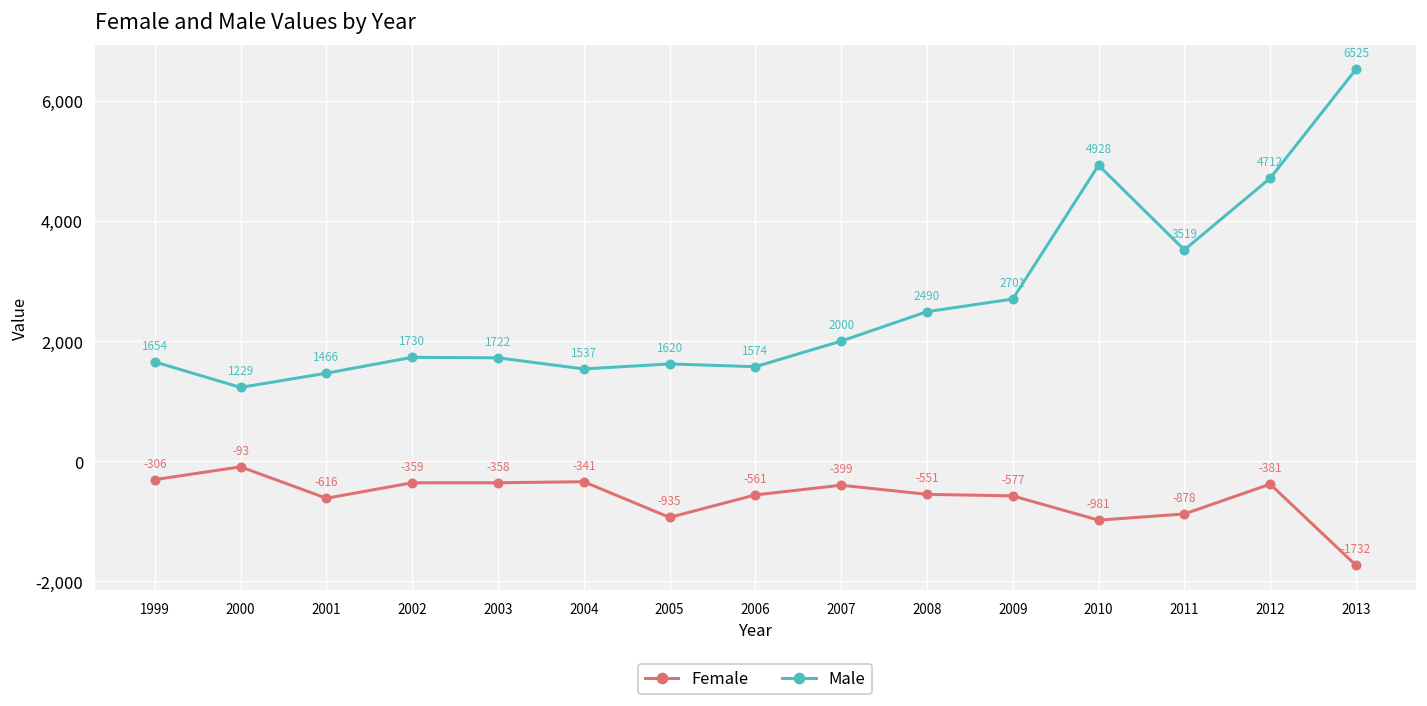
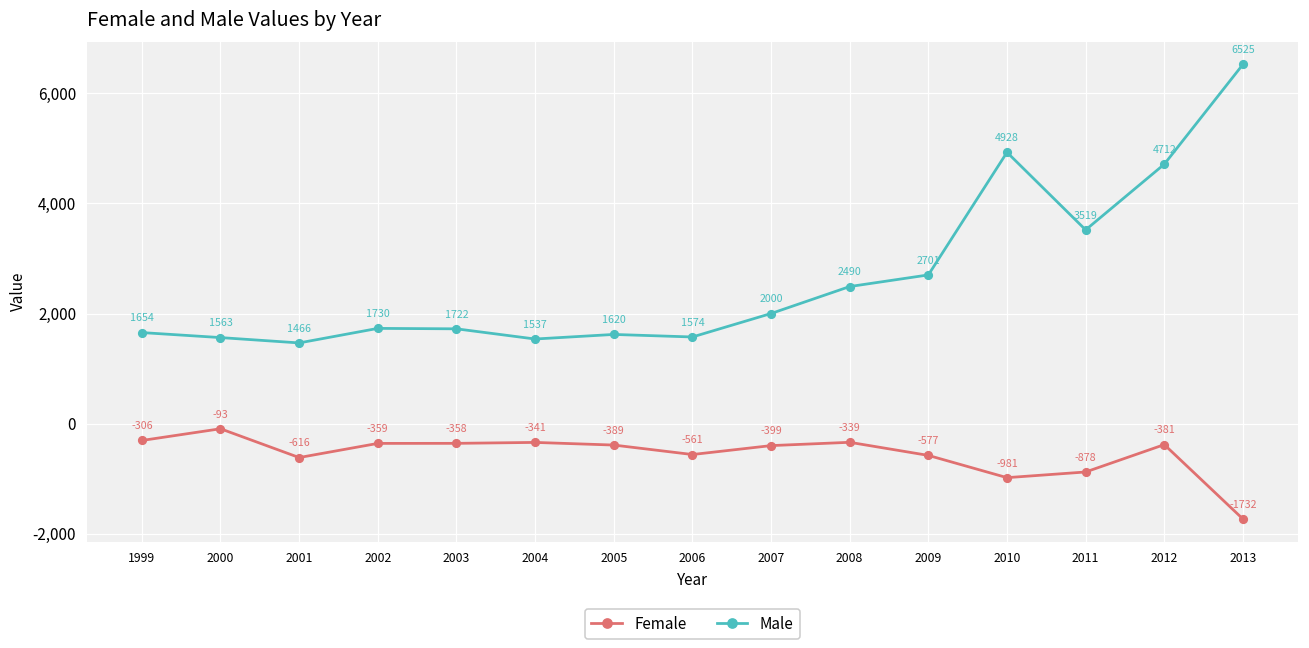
  {
    "Female": {
      "1999": -306,
      "2000": -93,
      "2001": -616,
      "2002": -359,
      "2003": -358,
      "2004": -341,
-     "2005": -935,
+     "2005": -389,
      "2006": -561,
      "2007": -399,
-     "2008": -551,
+     "2008": -339,
      "2009": -577,
      "2010": -981,
      "2011": -878,
      "2012": -381,
      "2013": -1732
    },
    "Male": {
      "1999": 1654,
-     "2000": 1229,
+     "2000": 1563,
      "2001": 1466,
      "2002": 1730,
      "2003": 1722,
      "2004": 1537,
      "2005": 1620,
      "2006": 1574,
      "2007": 2000,
      "2008": 2490,
      "2009": 2701,
      "2010": 4928,
      "2011": 3519,
      "2012": 4712,
      "2013": 6525
    }
  }
